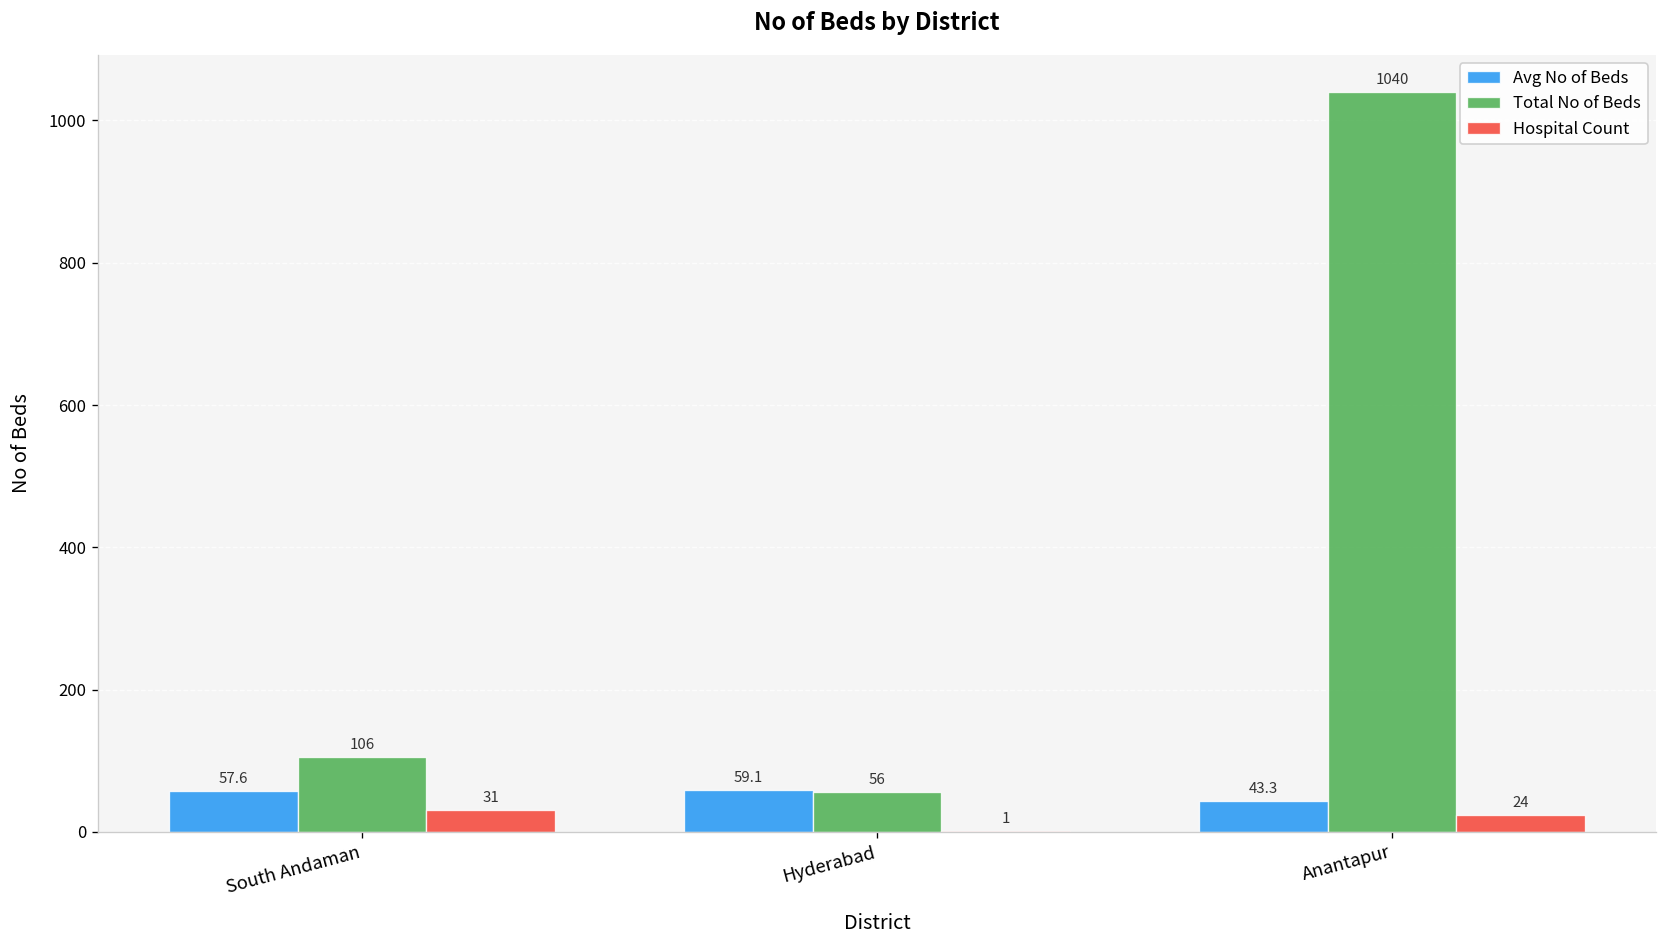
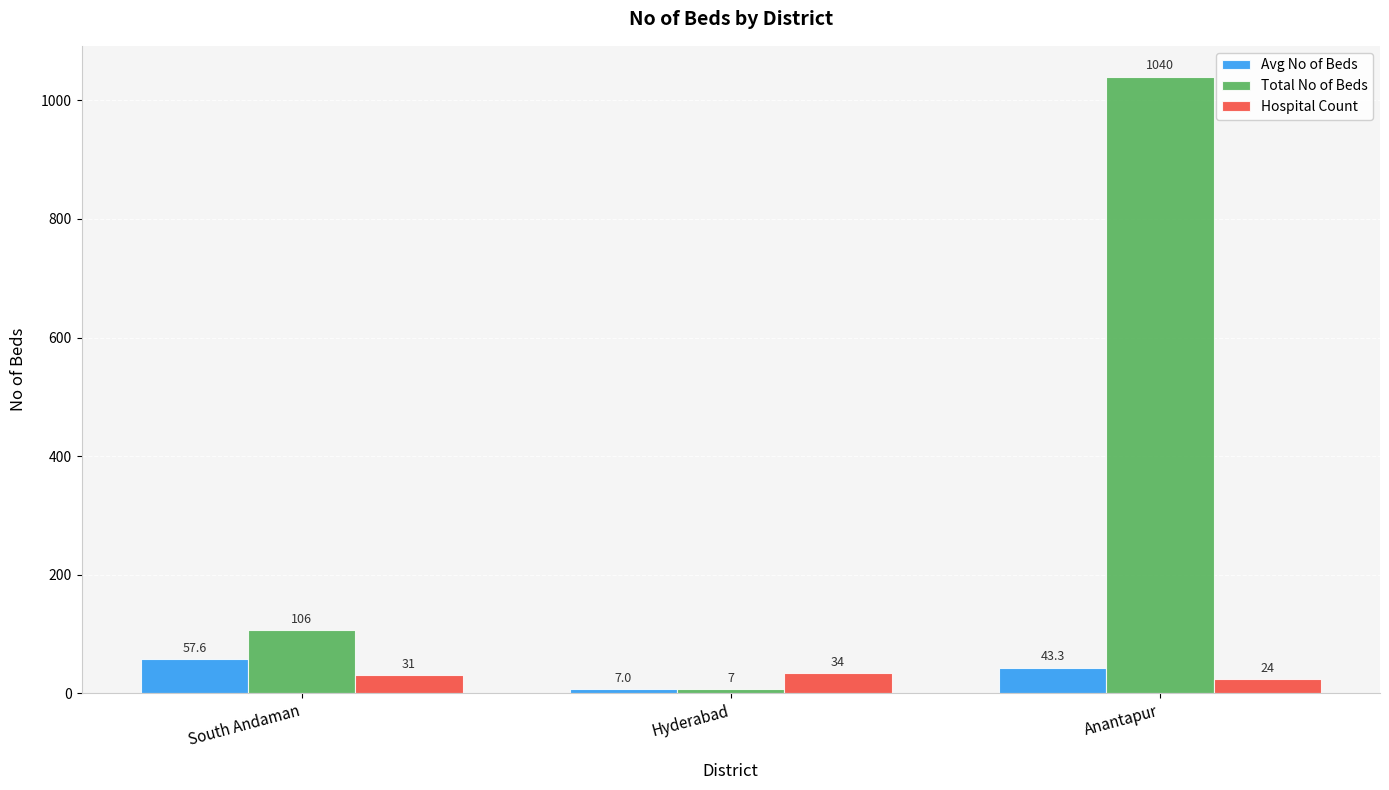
  {
    "Avg No of Beds": {
      "South Andaman": 57.6,
-     "Hyderabad": 59.1,
+     "Hyderabad": 7.0,
      "Anantapur": 43.3
    },
    "Total No of Beds": {
      "South Andaman": 106,
-     "Hyderabad": 56,
+     "Hyderabad": 7,
      "Anantapur": 1040
    },
    "Hospital Count": {
      "South Andaman": 31,
-     "Hyderabad": 1,
+     "Hyderabad": 34,
      "Anantapur": 24
    }
  }
